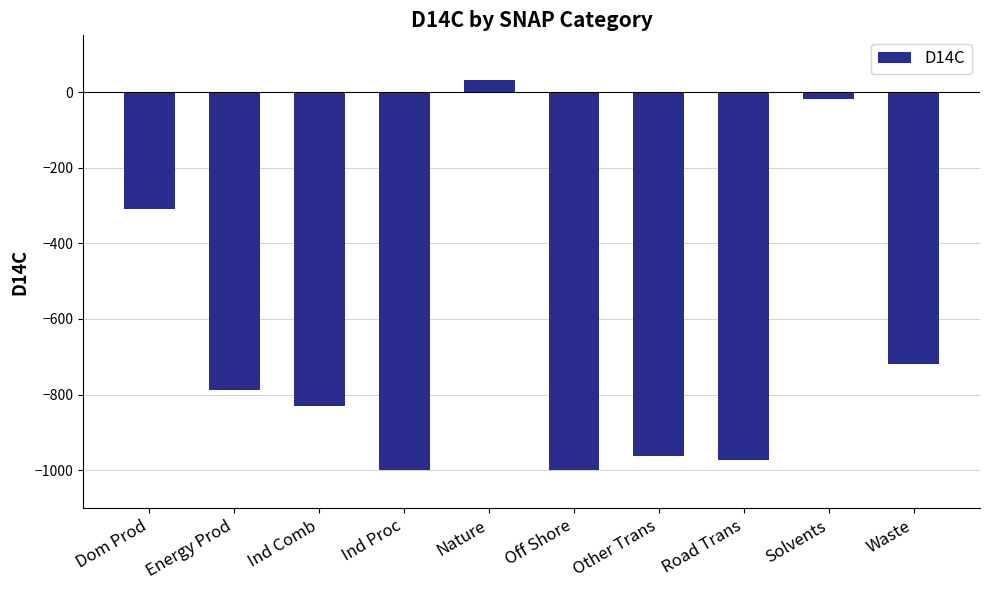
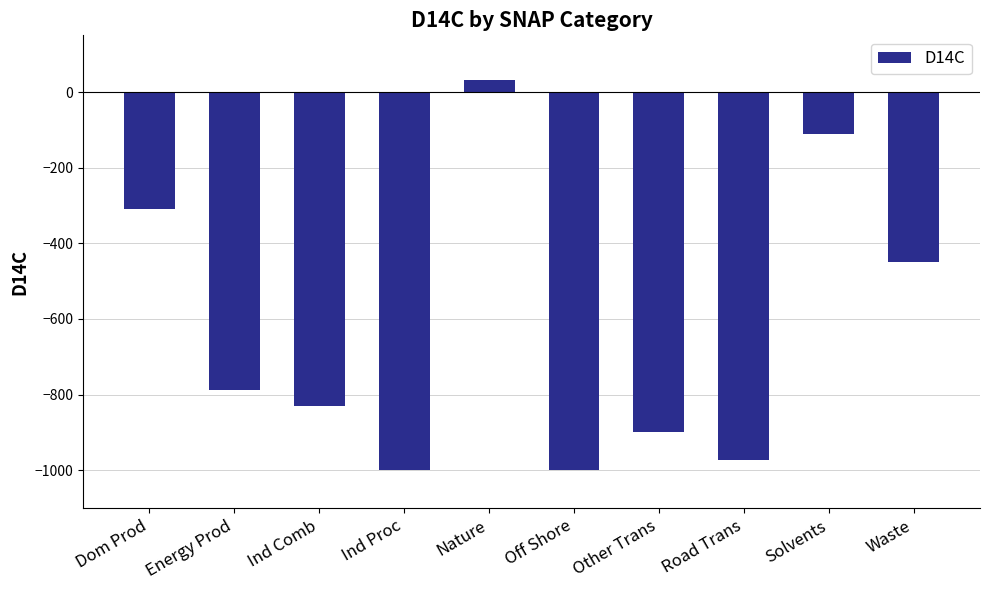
  {
    "Dom Prod": -310,
    "Energy Prod": -790,
    "Ind Comb": -830,
    "Ind Proc": -1000,
    "Nature": 30,
    "Off Shore": -1000,
-   "Other Trans": -960,
+   "Other Trans": -900,
    "Road Trans": -970,
-   "Solvents": -20,
-   "Waste": -720
+   "Solvents": -110,
+   "Waste": -450
  }
